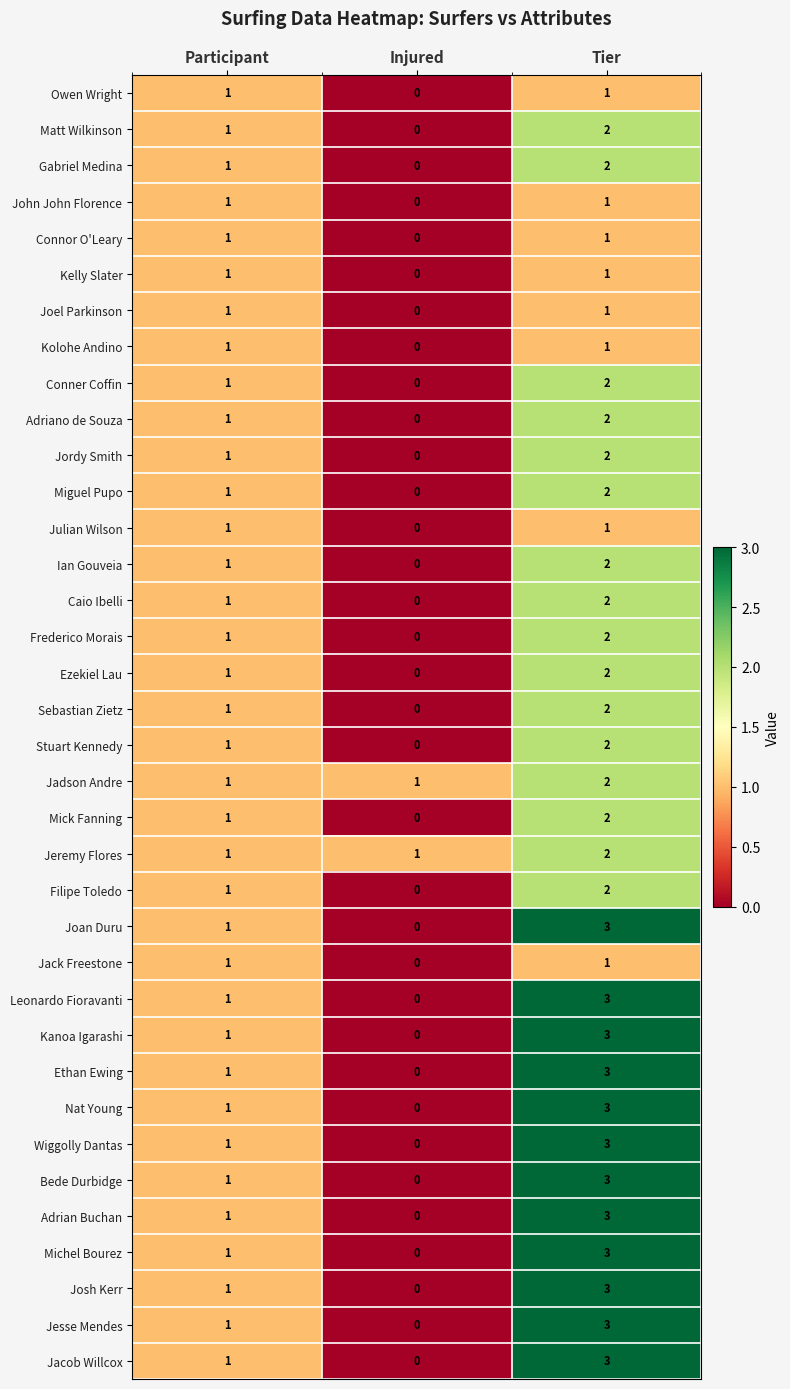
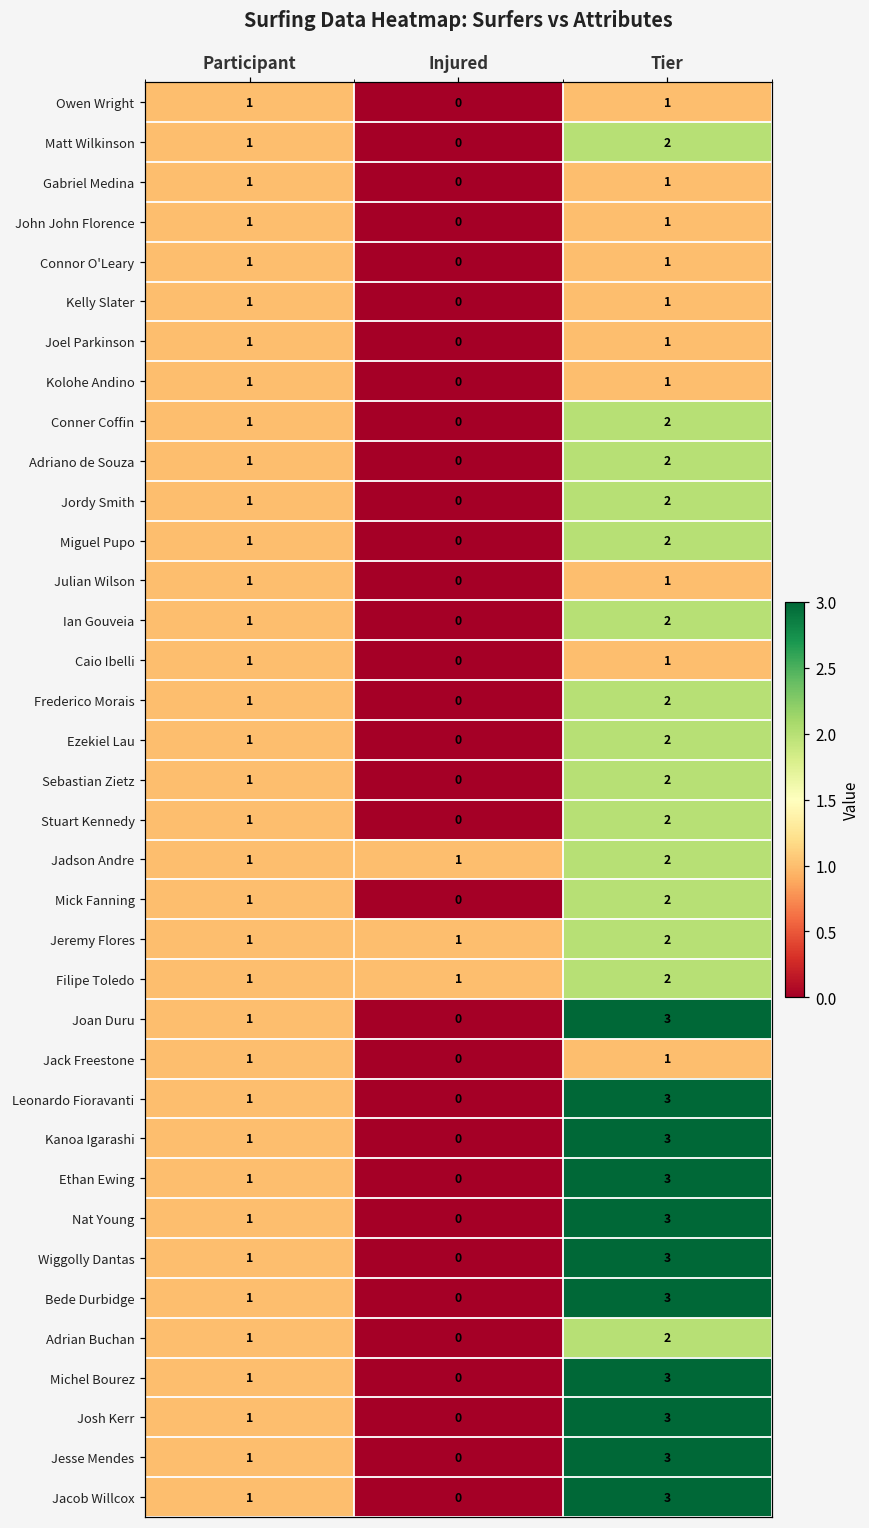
  {
    "Owen Wright": {
      "Participant": 1,
      "Injured": 0,
      "Tier": 1
    },
    "Matt Wilkinson": {
      "Participant": 1,
      "Injured": 0,
      "Tier": 2
    },
    "Gabriel Medina": {
      "Participant": 1,
      "Injured": 0,
-     "Tier": 2
+     "Tier": 1
    },
    "John John Florence": {
      "Participant": 1,
      "Injured": 0,
      "Tier": 1
    },
    "Connor O'Leary": {
      "Participant": 1,
      "Injured": 0,
      "Tier": 1
    },
    "Kelly Slater": {
      "Participant": 1,
      "Injured": 0,
      "Tier": 1
    },
    "Joel Parkinson": {
      "Participant": 1,
      "Injured": 0,
      "Tier": 1
    },
    "Kolohe Andino": {
      "Participant": 1,
      "Injured": 0,
      "Tier": 1
    },
    "Conner Coffin": {
      "Participant": 1,
      "Injured": 0,
      "Tier": 2
    },
    "Adriano de Souza": {
      "Participant": 1,
      "Injured": 0,
      "Tier": 2
    },
    "Jordy Smith": {
      "Participant": 1,
      "Injured": 0,
      "Tier": 2
    },
    "Miguel Pupo": {
      "Participant": 1,
      "Injured": 0,
      "Tier": 2
    },
    "Julian Wilson": {
      "Participant": 1,
      "Injured": 0,
      "Tier": 1
    },
    "Ian Gouveia": {
      "Participant": 1,
      "Injured": 0,
      "Tier": 2
    },
    "Caio Ibelli": {
      "Participant": 1,
      "Injured": 0,
-     "Tier": 2
+     "Tier": 1
    },
    "Frederico Morais": {
      "Participant": 1,
      "Injured": 0,
      "Tier": 2
    },
    "Ezekiel Lau": {
      "Participant": 1,
      "Injured": 0,
      "Tier": 2
    },
    "Sebastian Zietz": {
      "Participant": 1,
      "Injured": 0,
      "Tier": 2
    },
    "Stuart Kennedy": {
      "Participant": 1,
      "Injured": 0,
      "Tier": 2
    },
    "Jadson Andre": {
      "Participant": 1,
      "Injured": 1,
      "Tier": 2
    },
    "Mick Fanning": {
      "Participant": 1,
      "Injured": 0,
      "Tier": 2
    },
    "Jeremy Flores": {
      "Participant": 1,
      "Injured": 1,
      "Tier": 2
    },
    "Filipe Toledo": {
      "Participant": 1,
-     "Injured": 0,
+     "Injured": 1,
      "Tier": 2
    },
    "Joan Duru": {
      "Participant": 1,
      "Injured": 0,
      "Tier": 3
    },
    "Jack Freestone": {
      "Participant": 1,
      "Injured": 0,
      "Tier": 1
    },
    "Leonardo Fioravanti": {
      "Participant": 1,
      "Injured": 0,
      "Tier": 3
    },
    "Kanoa Igarashi": {
      "Participant": 1,
      "Injured": 0,
      "Tier": 3
    },
    "Ethan Ewing": {
      "Participant": 1,
      "Injured": 0,
      "Tier": 3
    },
    "Nat Young": {
      "Participant": 1,
      "Injured": 0,
      "Tier": 3
    },
    "Wiggolly Dantas": {
      "Participant": 1,
      "Injured": 0,
      "Tier": 3
    },
    "Bede Durbidge": {
      "Participant": 1,
      "Injured": 0,
      "Tier": 3
    },
    "Adrian Buchan": {
      "Participant": 1,
      "Injured": 0,
-     "Tier": 3
+     "Tier": 2
    },
    "Michel Bourez": {
      "Participant": 1,
      "Injured": 0,
      "Tier": 3
    },
    "Josh Kerr": {
      "Participant": 1,
      "Injured": 0,
      "Tier": 3
    },
    "Jesse Mendes": {
      "Participant": 1,
      "Injured": 0,
      "Tier": 3
    },
    "Jacob Willcox": {
      "Participant": 1,
      "Injured": 0,
      "Tier": 3
    }
  }
